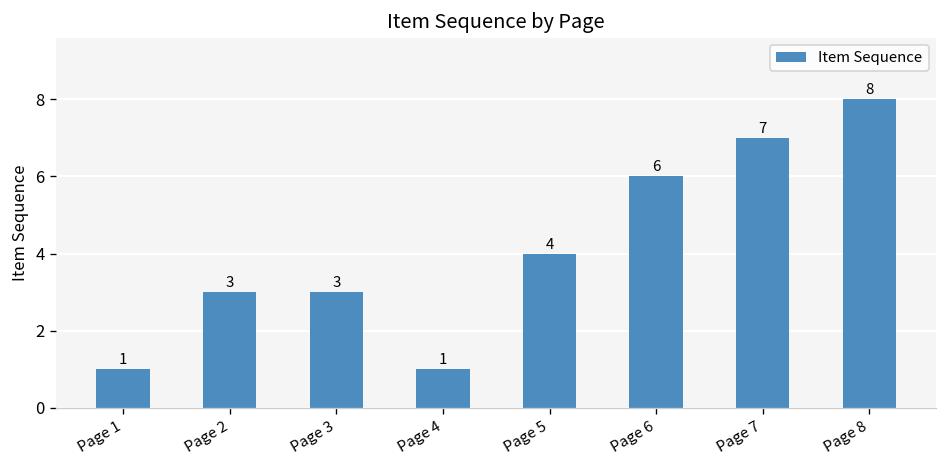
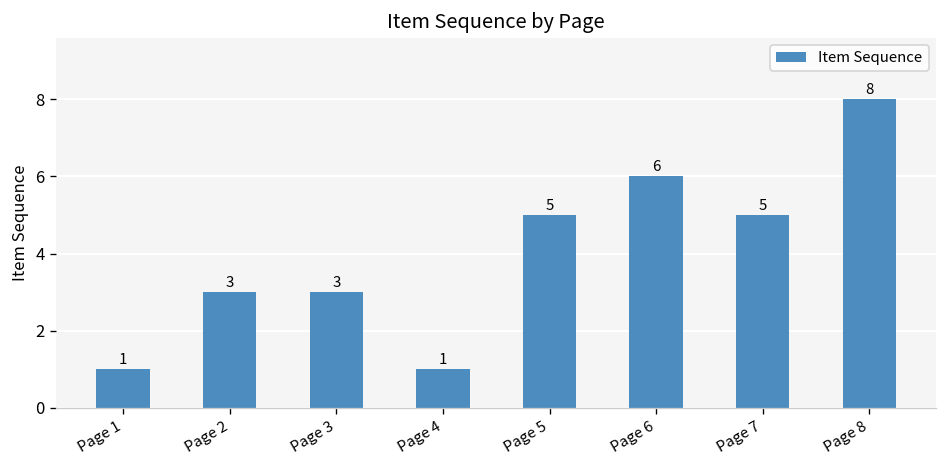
  {
    "Page 1": 1,
    "Page 2": 3,
    "Page 3": 3,
    "Page 4": 1,
-   "Page 5": 4,
+   "Page 5": 5,
    "Page 6": 6,
-   "Page 7": 7,
+   "Page 7": 5,
    "Page 8": 8
  }
